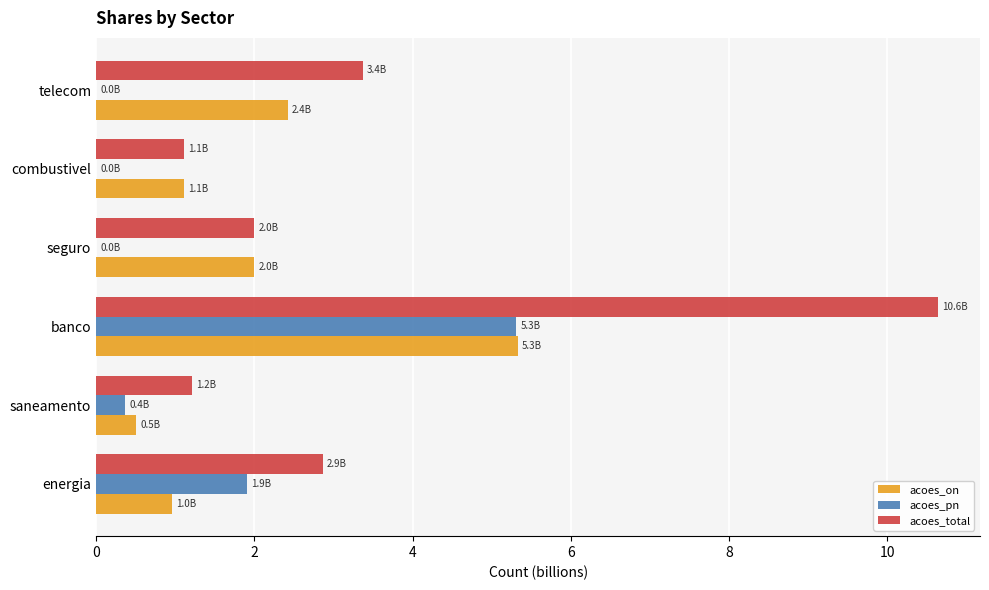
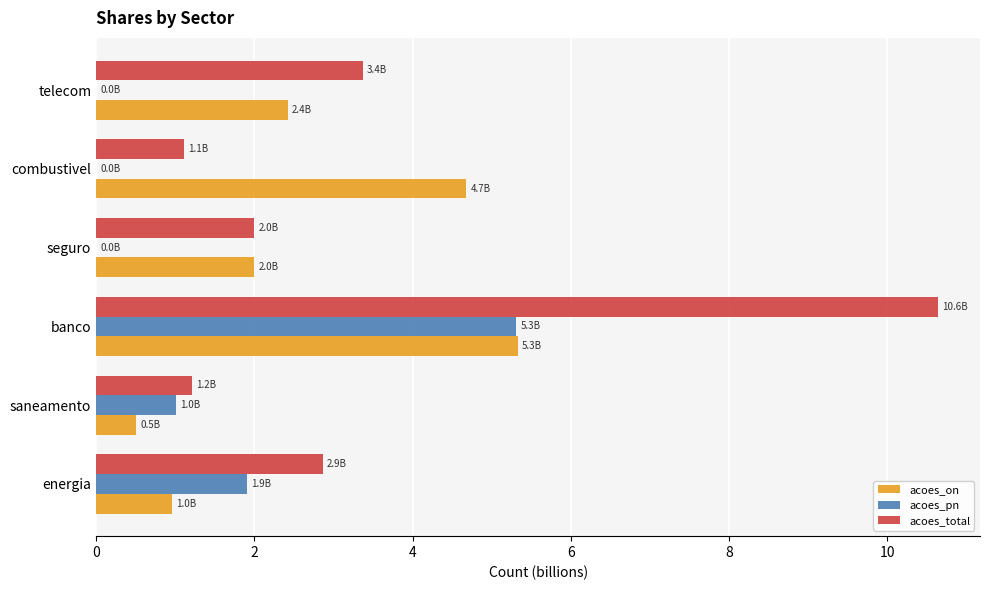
  {
    "acoes_on": {
      "telecom": "2.4B",
-     "combustivel": "1.1B",
+     "combustivel": "4.7B",
      "seguro": "2.0B",
      "banco": "5.3B",
      "saneamento": "0.5B",
      "energia": "1.0B"
    },
    "acoes_pn": {
      "telecom": "0.0B",
      "combustivel": "0.0B",
      "seguro": "0.0B",
      "banco": "5.3B",
-     "saneamento": "0.4B",
+     "saneamento": "1.0B",
      "energia": "1.9B"
    },
    "acoes_total": {
      "telecom": "3.4B",
      "combustivel": "1.1B",
      "seguro": "2.0B",
      "banco": "10.6B",
      "saneamento": "1.2B",
      "energia": "2.9B"
    }
  }
